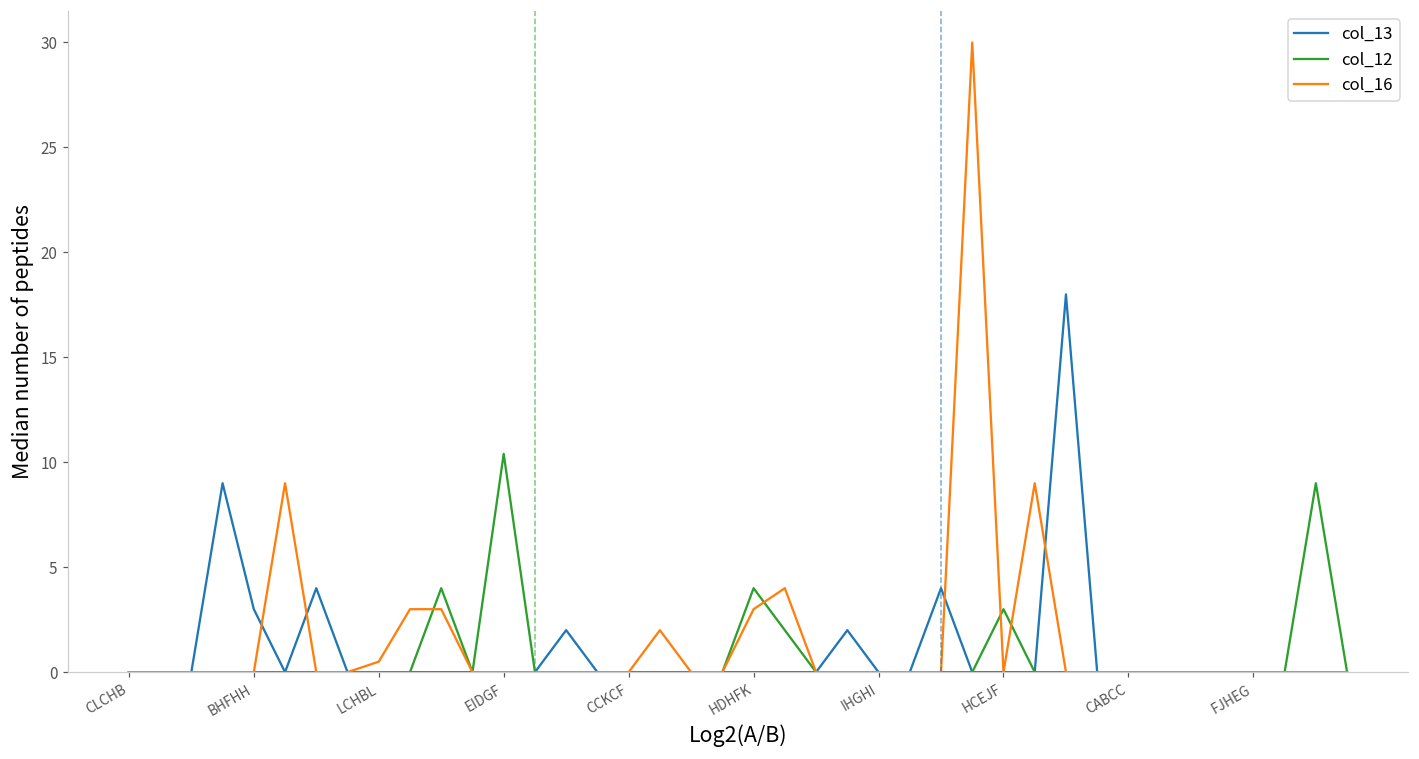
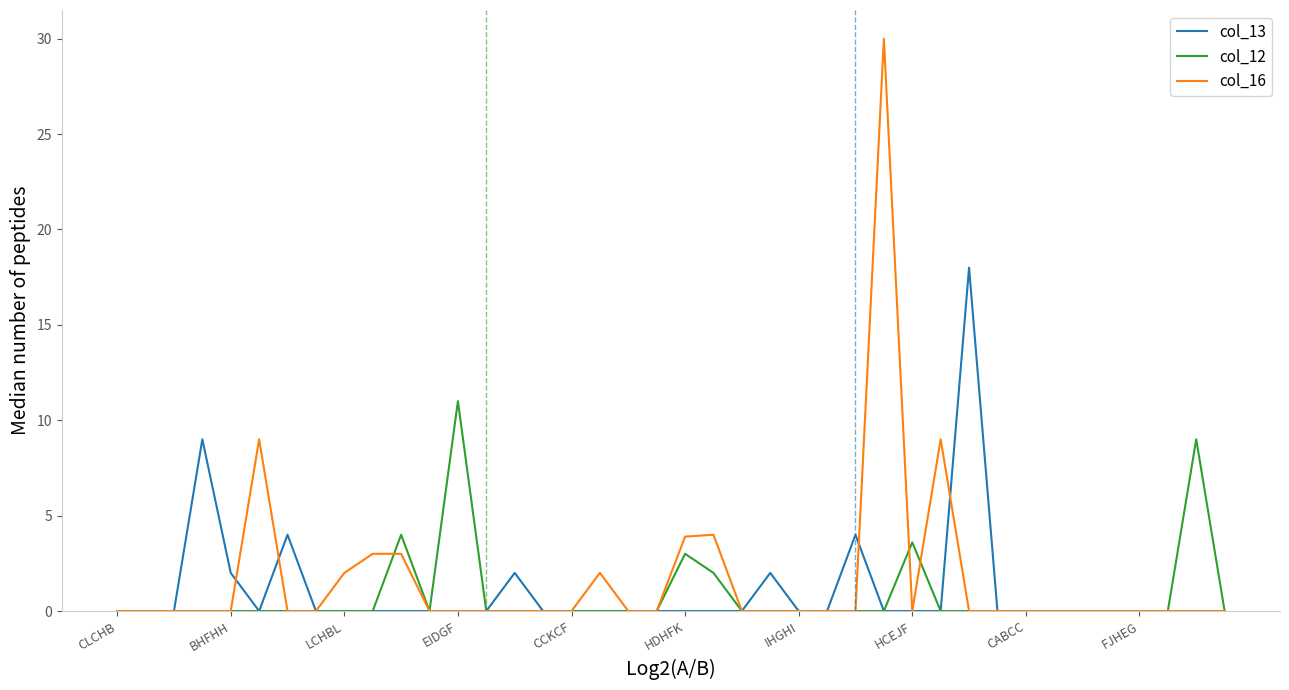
  {
    "col_13": {
-     "BHFHH": 3,
+     "BHFHH": 2,
      "HDHFK": 0
    },
    "col_12": {
-     "EIDGF": 10.4,
-     "HDHFK": 4,
-     "HCEJF": 3.0
+     "EIDGF": 11.0,
+     "HDHFK": 3,
+     "HCEJF": 3.6
    },
    "col_16": {
-     "LCHBL": 0.5,
-     "HDHFK": 3.0
+     "LCHBL": 2.0,
+     "HDHFK": 3.9
    }
  }
